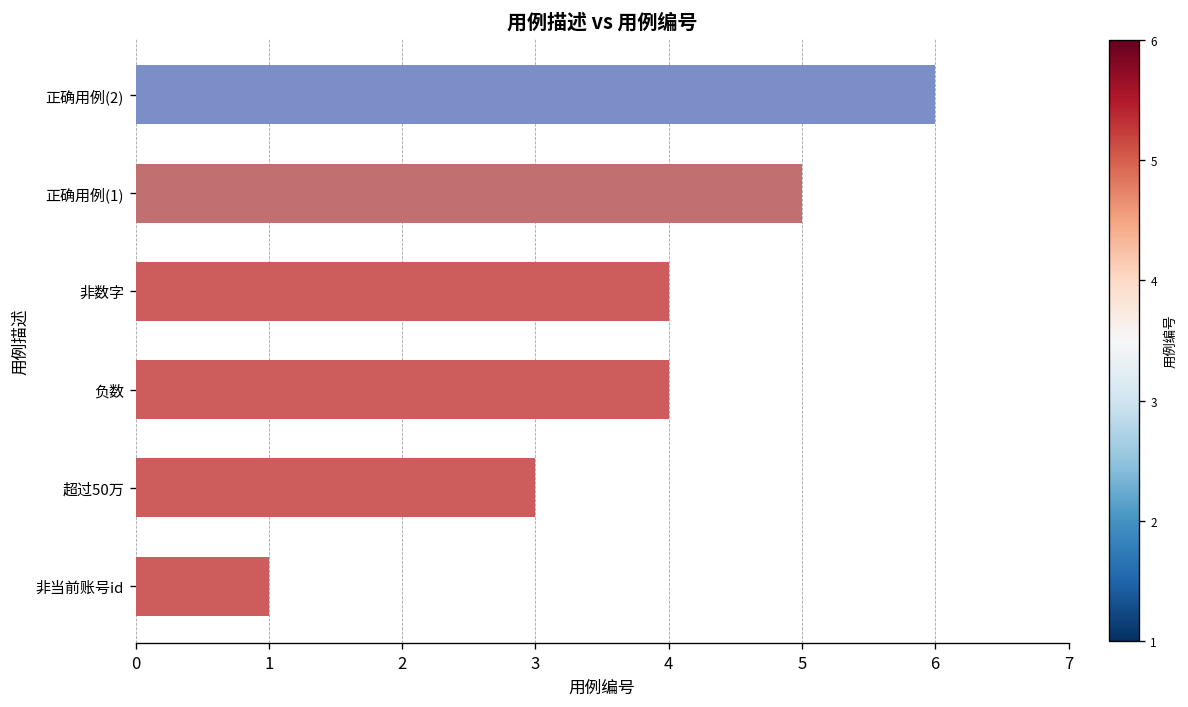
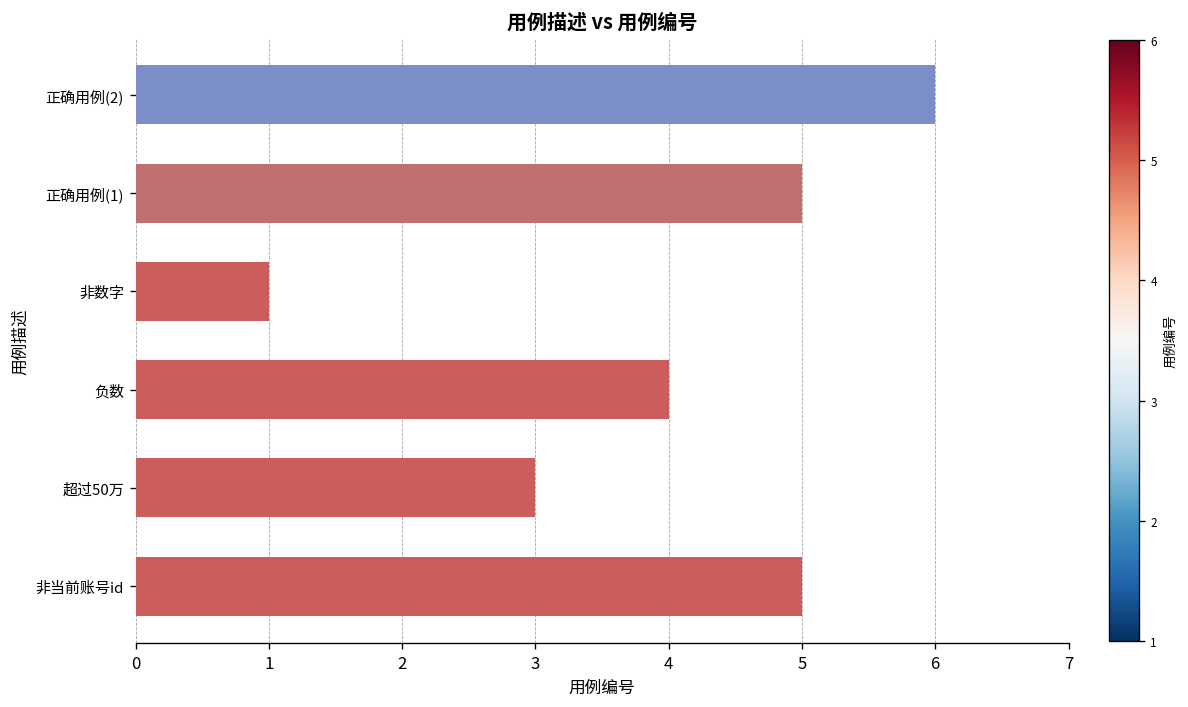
  {
    "正确用例(2)": 6,
    "正确用例(1)": 5,
-   "非数字": 4,
+   "非数字": 1,
    "负数": 4,
    "超过50万": 3,
-   "非当前账号id": 1
+   "非当前账号id": 5
  }
